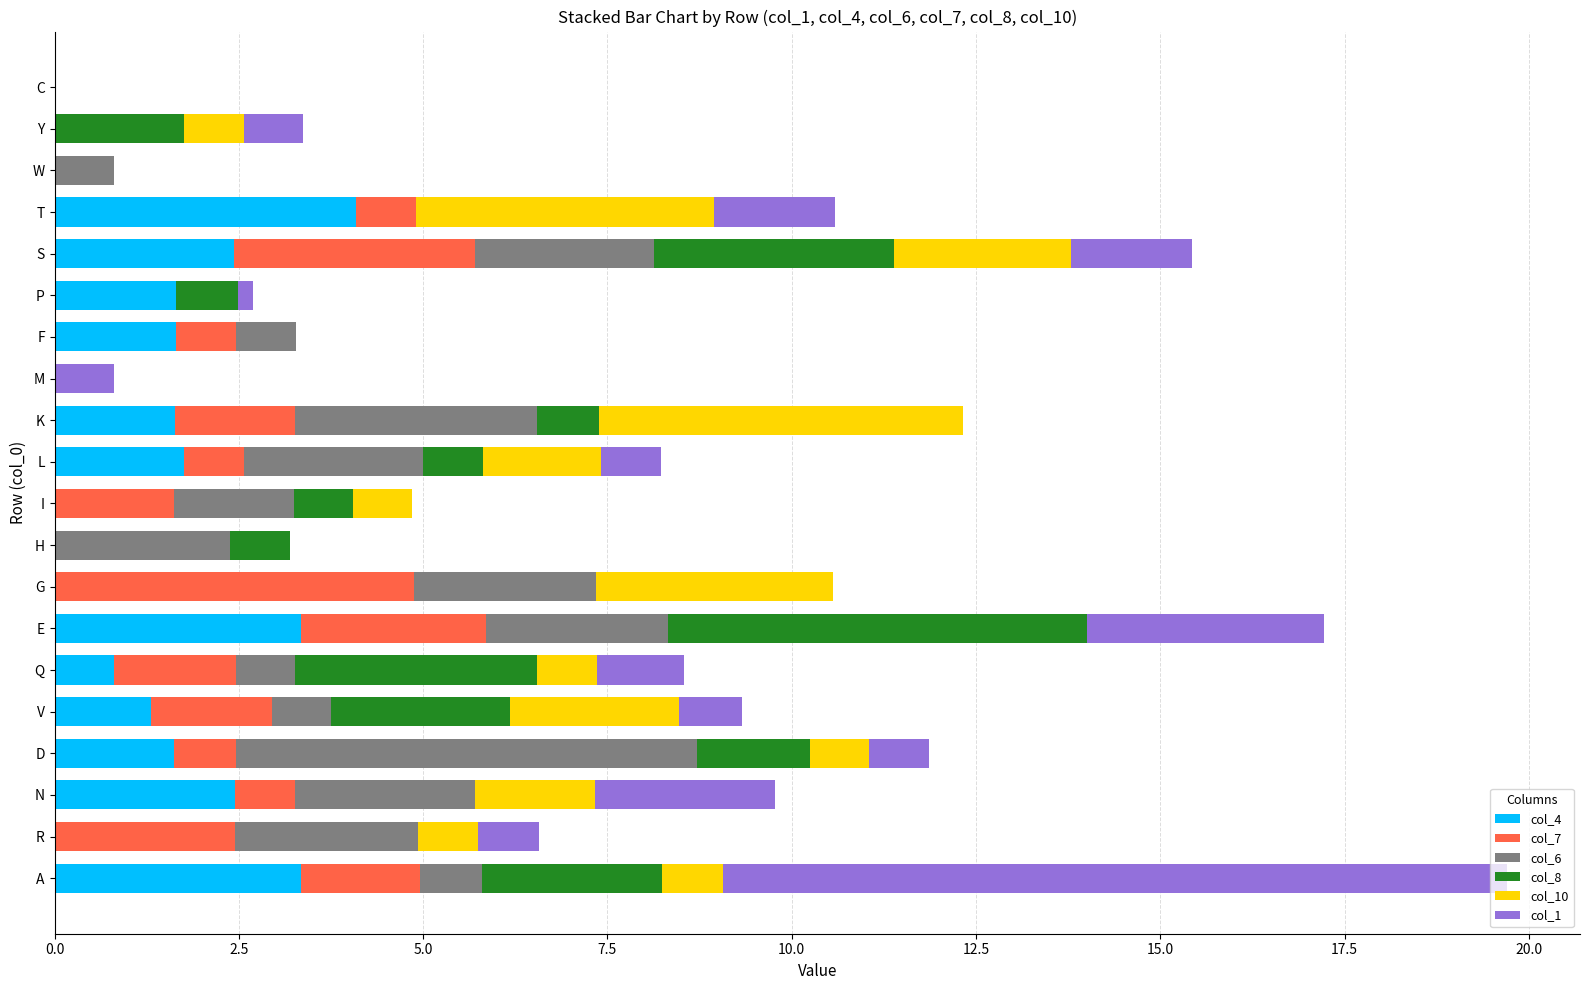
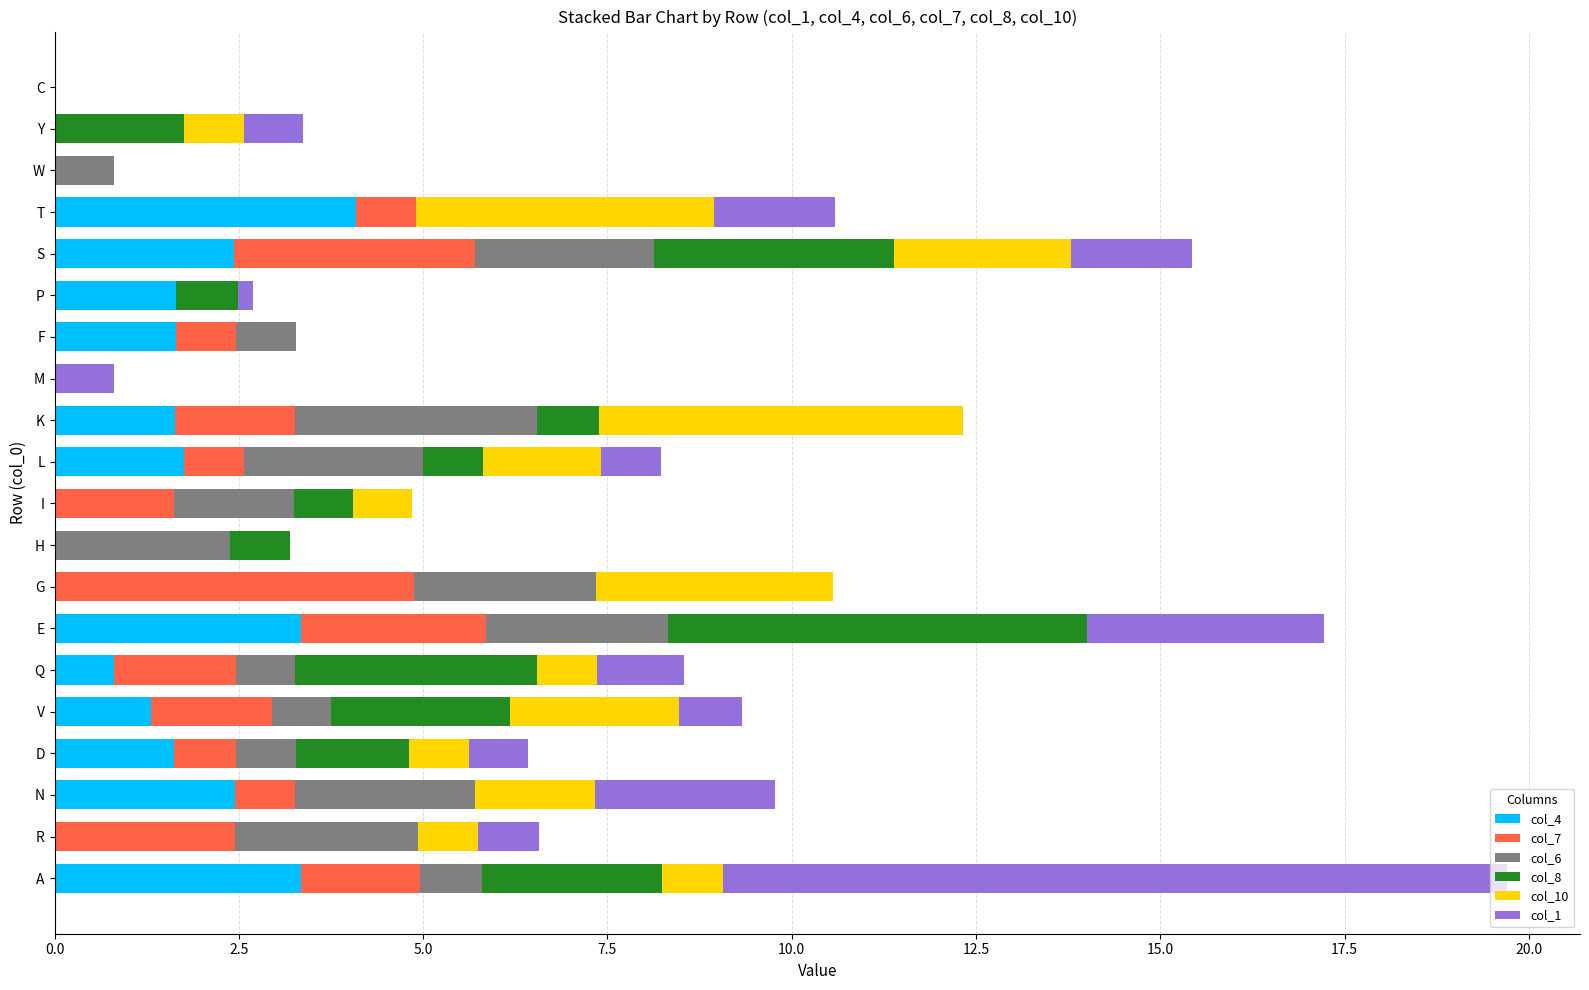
  {
    "col_4": {
      "C": 0.0,
      "Y": 0.0,
      "W": 0.0,
      "T": 4.1,
      "S": 2.4,
      "P": 1.6,
      "F": 1.6,
      "M": 0.0,
      "K": 1.6,
      "L": 1.8,
      "I": 0.0,
      "H": 0.0,
      "G": 0.0,
      "E": 3.3,
      "Q": 0.8,
      "V": 1.3,
      "D": 1.6,
      "N": 2.4,
      "R": 0.0,
      "A": 3.3
    },
    "col_7": {
      "C": 0.0,
      "Y": 0.0,
      "W": 0.0,
      "T": 0.8,
      "S": 3.3,
      "P": 0.0,
      "F": 0.8,
      "M": 0.0,
      "K": 1.6,
      "L": 0.8,
      "I": 1.6,
      "H": 0.0,
      "G": 4.9,
      "E": 2.5,
      "Q": 1.6,
      "V": 1.6,
      "D": 0.8,
      "N": 0.8,
      "R": 2.5,
      "A": 1.6
    },
    "col_6": {
      "C": 0.0,
      "Y": 0.0,
      "W": 0.8,
      "T": 0.0,
      "S": 2.4,
      "P": 0.0,
      "F": 0.8,
      "M": 0.0,
      "K": 3.3,
      "L": 2.4,
      "I": 1.6,
      "H": 2.4,
      "G": 2.5,
      "E": 2.5,
      "Q": 0.8,
      "V": 0.8,
-     "D": 6.3,
+     "D": 0.8,
      "N": 2.4,
      "R": 2.5,
      "A": 0.8
    },
    "col_8": {
      "C": 0.0,
      "Y": 1.8,
      "W": 0.0,
      "T": 0.0,
      "S": 3.3,
      "P": 0.8,
      "F": 0.0,
      "M": 0.0,
      "K": 0.8,
      "L": 0.8,
      "I": 0.8,
      "H": 0.8,
      "G": 0.0,
      "E": 5.7,
      "Q": 3.3,
      "V": 2.4,
      "D": 1.5,
      "N": 0.0,
      "R": 0.0,
      "A": 2.4
    },
    "col_10": {
      "C": 0.0,
      "Y": 0.8,
      "W": 0.0,
      "T": 4.1,
      "S": 2.4,
      "P": 0.0,
      "F": 0.0,
      "M": 0.0,
      "K": 4.9,
      "L": 1.6,
      "I": 0.8,
      "H": 0.0,
      "G": 3.2,
      "E": 0.0,
      "Q": 0.8,
      "V": 2.3,
      "D": 0.8,
      "N": 1.6,
      "R": 0.8,
      "A": 0.8
    },
    "col_1": {
      "C": 0.0,
      "Y": 0.8,
      "W": 0.0,
      "T": 1.6,
      "S": 1.6,
      "P": 0.2,
      "F": 0.0,
      "M": 0.8,
      "K": 0.0,
      "L": 0.8,
      "I": 0.0,
      "H": 0.0,
      "G": 0.0,
      "E": 3.2,
      "Q": 1.2,
      "V": 0.8,
      "D": 0.8,
      "N": 2.4,
      "R": 0.8
    }
  }
